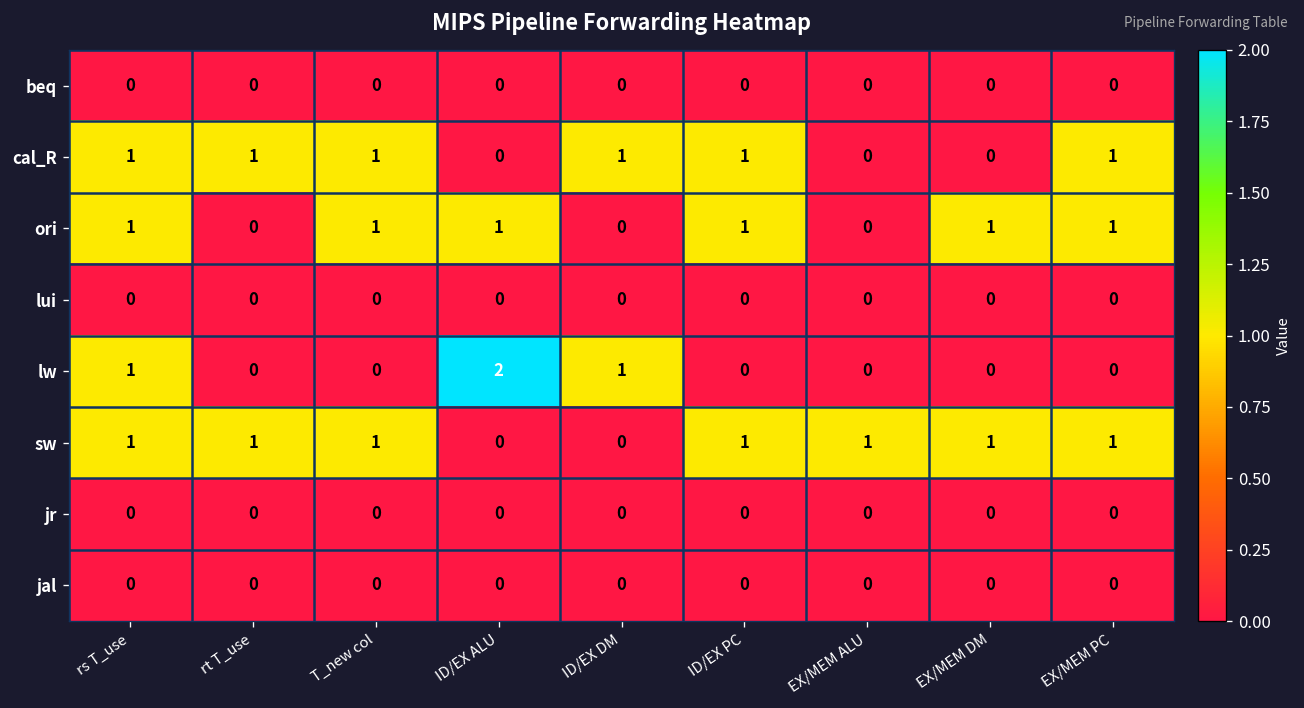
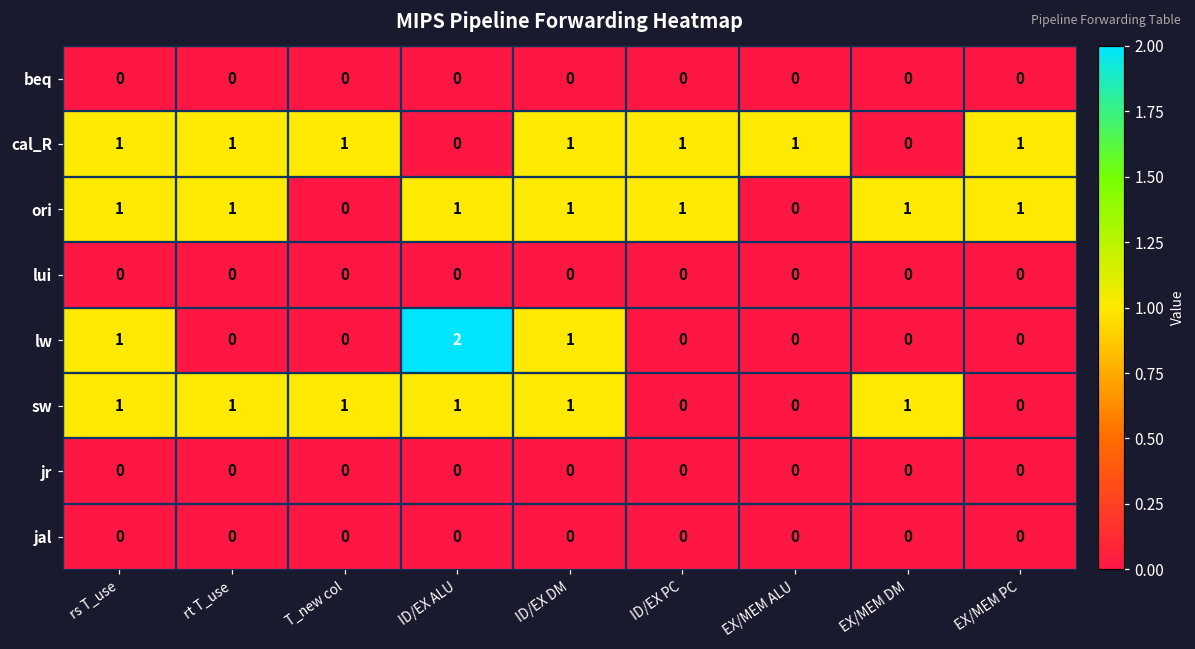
  {
    "beq": {
      "rs T_use": 0,
      "rt T_use": 0,
      "T_new col": 0,
      "ID/EX ALU": 0,
      "ID/EX DM": 0,
      "ID/EX PC": 0,
      "EX/MEM ALU": 0,
      "EX/MEM DM": 0,
      "EX/MEM PC": 0
    },
    "cal_R": {
      "rs T_use": 1,
      "rt T_use": 1,
      "T_new col": 1,
      "ID/EX ALU": 0,
      "ID/EX DM": 1,
      "ID/EX PC": 1,
-     "EX/MEM ALU": 0,
+     "EX/MEM ALU": 1,
      "EX/MEM DM": 0,
      "EX/MEM PC": 1
    },
    "ori": {
      "rs T_use": 1,
-     "rt T_use": 0,
-     "T_new col": 1,
+     "rt T_use": 1,
+     "T_new col": 0,
      "ID/EX ALU": 1,
-     "ID/EX DM": 0,
+     "ID/EX DM": 1,
      "ID/EX PC": 1,
      "EX/MEM ALU": 0,
      "EX/MEM DM": 1,
      "EX/MEM PC": 1
    },
    "lui": {
      "rs T_use": 0,
      "rt T_use": 0,
      "T_new col": 0,
      "ID/EX ALU": 0,
      "ID/EX DM": 0,
      "ID/EX PC": 0,
      "EX/MEM ALU": 0,
      "EX/MEM DM": 0,
      "EX/MEM PC": 0
    },
    "lw": {
      "rs T_use": 1,
      "rt T_use": 0,
      "T_new col": 0,
      "ID/EX ALU": 2,
      "ID/EX DM": 1,
      "ID/EX PC": 0,
      "EX/MEM ALU": 0,
      "EX/MEM DM": 0,
      "EX/MEM PC": 0
    },
    "sw": {
      "rs T_use": 1,
      "rt T_use": 1,
      "T_new col": 1,
-     "ID/EX ALU": 0,
-     "ID/EX DM": 0,
-     "ID/EX PC": 1,
-     "EX/MEM ALU": 1,
+     "ID/EX ALU": 1,
+     "ID/EX DM": 1,
+     "ID/EX PC": 0,
+     "EX/MEM ALU": 0,
      "EX/MEM DM": 1,
-     "EX/MEM PC": 1
+     "EX/MEM PC": 0
    },
    "jr": {
      "rs T_use": 0,
      "rt T_use": 0,
      "T_new col": 0,
      "ID/EX ALU": 0,
      "ID/EX DM": 0,
      "ID/EX PC": 0,
      "EX/MEM ALU": 0,
      "EX/MEM DM": 0,
      "EX/MEM PC": 0
    },
    "jal": {
      "rs T_use": 0,
      "rt T_use": 0,
      "T_new col": 0,
      "ID/EX ALU": 0,
      "ID/EX DM": 0,
      "ID/EX PC": 0,
      "EX/MEM ALU": 0,
      "EX/MEM DM": 0,
      "EX/MEM PC": 0
    }
  }
